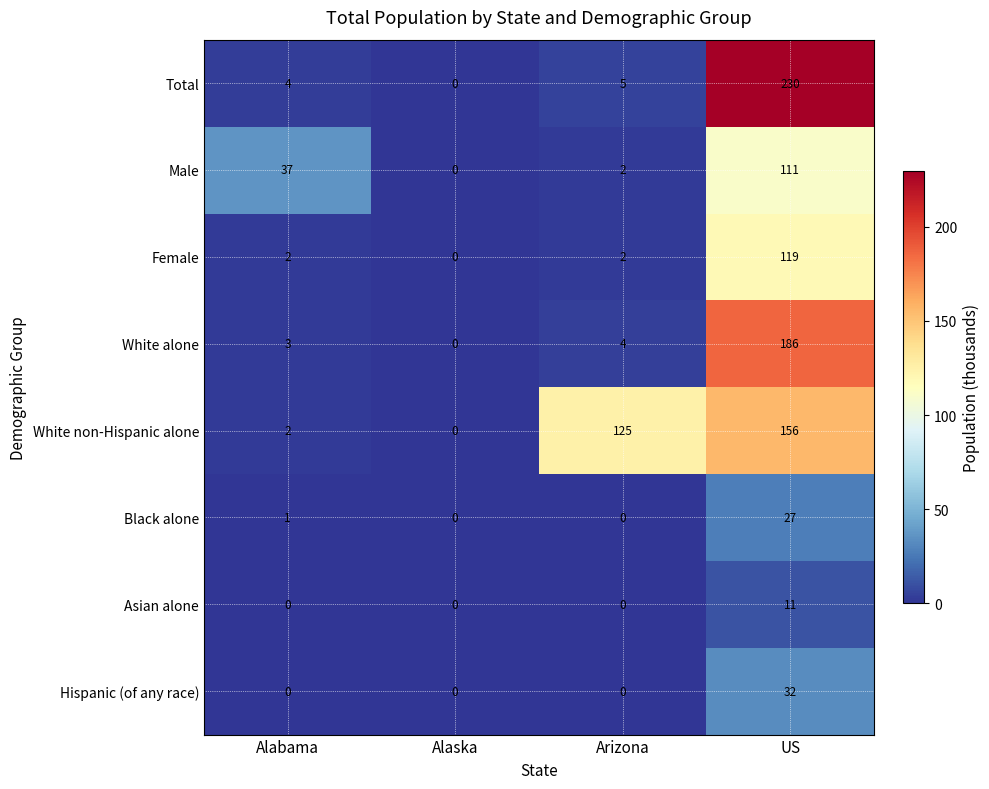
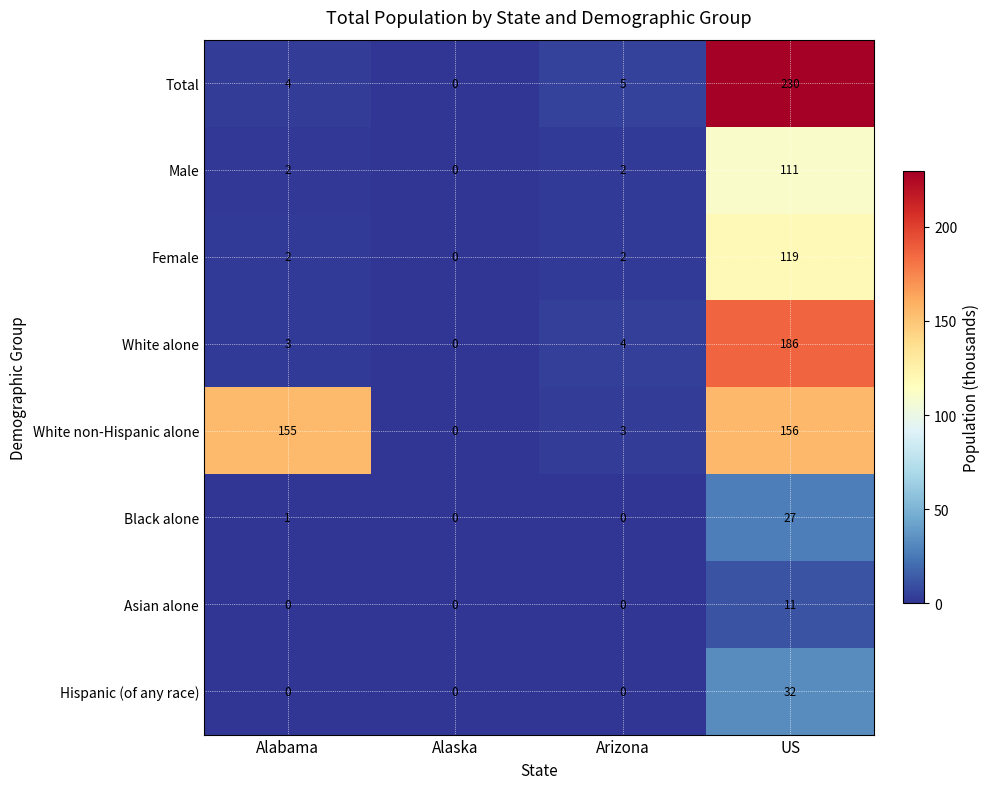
  {
    "Total": {
      "Alabama": 4,
      "Alaska": 0,
      "Arizona": 5,
      "US": 230
    },
    "Male": {
-     "Alabama": 37,
+     "Alabama": 2,
      "Alaska": 0,
      "Arizona": 2,
      "US": 111
    },
    "Female": {
      "Alabama": 2,
      "Alaska": 0,
      "Arizona": 2,
      "US": 119
    },
    "White alone": {
      "Alabama": 3,
      "Alaska": 0,
      "Arizona": 4,
      "US": 186
    },
    "White non-Hispanic alone": {
-     "Alabama": 2,
+     "Alabama": 155,
      "Alaska": 0,
-     "Arizona": 125,
+     "Arizona": 3,
      "US": 156
    },
    "Black alone": {
      "Alabama": 1,
      "Alaska": 0,
      "Arizona": 0,
      "US": 27
    },
    "Asian alone": {
      "Alabama": 0,
      "Alaska": 0,
      "Arizona": 0,
      "US": 11
    },
    "Hispanic (of any race)": {
      "Alabama": 0,
      "Alaska": 0,
      "Arizona": 0,
      "US": 32
    }
  }
